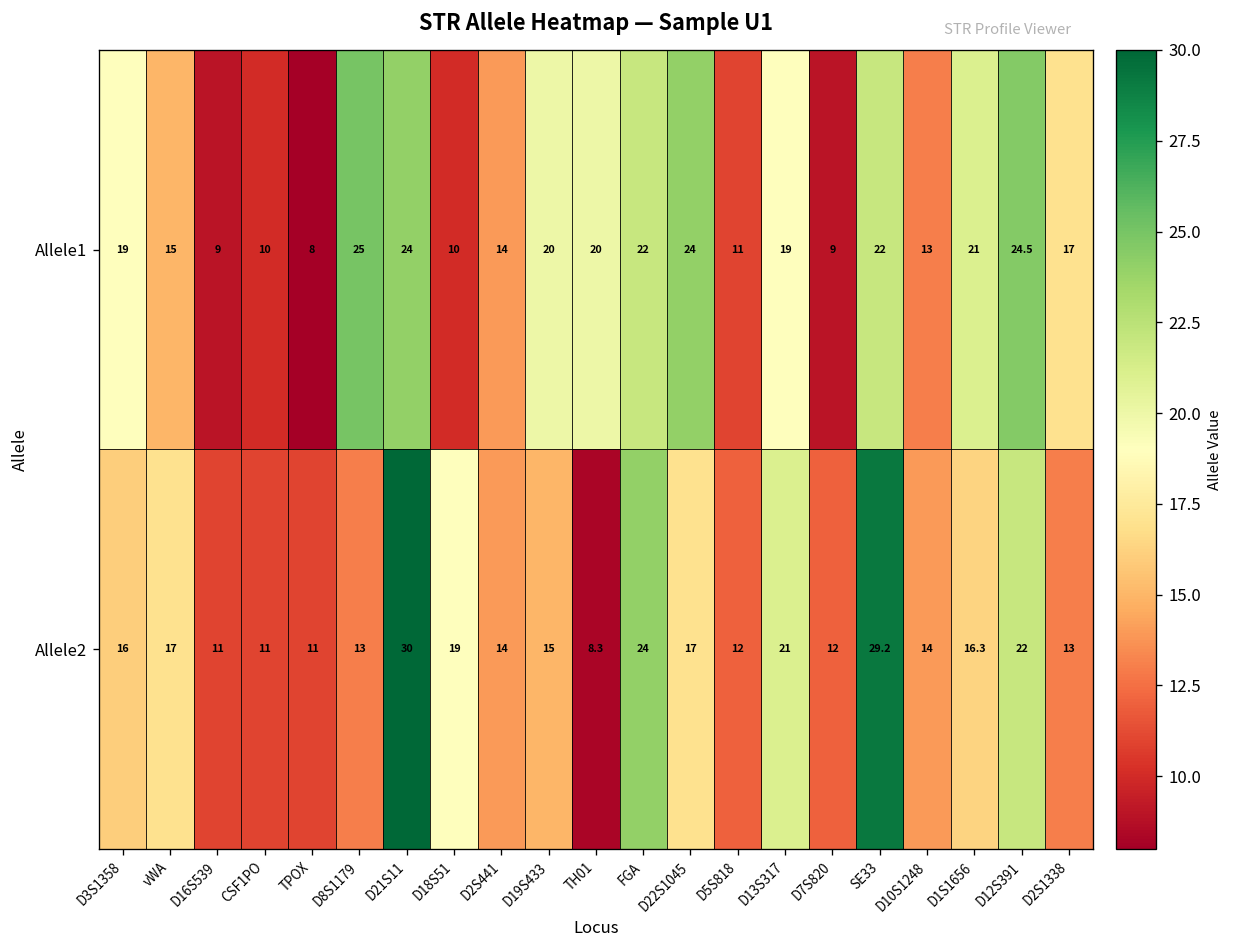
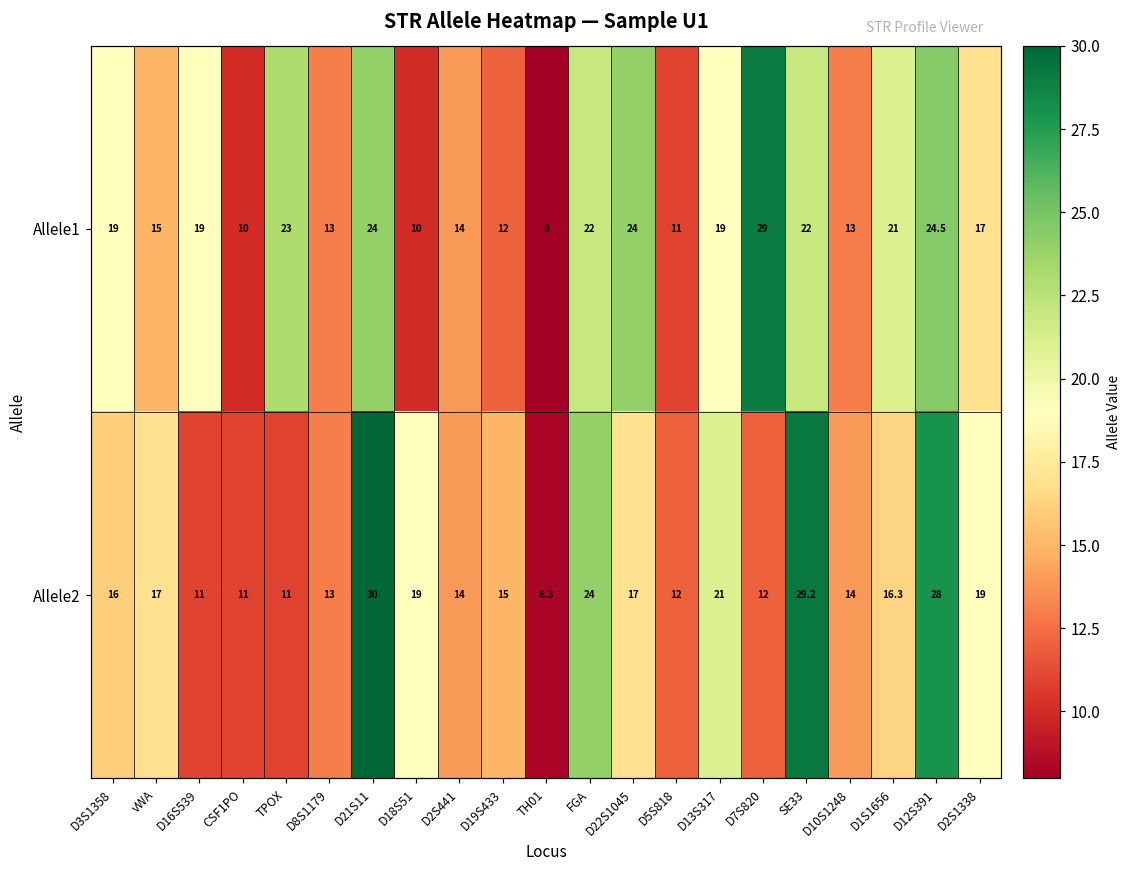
  {
    "Allele1": {
      "D3S1358": 19,
      "vWA": 15,
-     "D16S539": 9,
+     "D16S539": 19,
      "CSF1PO": 10,
-     "TPOX": 8,
-     "D8S1179": 25,
+     "TPOX": 23,
+     "D8S1179": 13,
      "D21S11": 24,
      "D18S51": 10,
      "D2S441": 14,
-     "D19S433": 20,
-     "TH01": 20,
+     "D19S433": 12,
+     "TH01": 8,
      "FGA": 22,
      "D22S1045": 24,
      "D5S818": 11,
      "D13S317": 19,
-     "D7S820": 9,
+     "D7S820": 29,
      "SE33": 22,
      "D10S1248": 13,
      "D1S1656": 21,
      "D12S391": 24.5,
      "D2S1338": 17
    },
    "Allele2": {
      "D3S1358": 16,
      "vWA": 17,
      "D16S539": 11,
      "CSF1PO": 11,
      "TPOX": 11,
      "D8S1179": 13,
      "D21S11": 30,
      "D18S51": 19,
      "D2S441": 14,
      "D19S433": 15,
      "TH01": 8.3,
      "FGA": 24,
      "D22S1045": 17,
      "D5S818": 12,
      "D13S317": 21,
      "D7S820": 12,
      "SE33": 29.2,
      "D10S1248": 14,
      "D1S1656": 16.3,
-     "D12S391": 22,
-     "D2S1338": 13
+     "D12S391": 28,
+     "D2S1338": 19
    }
  }
